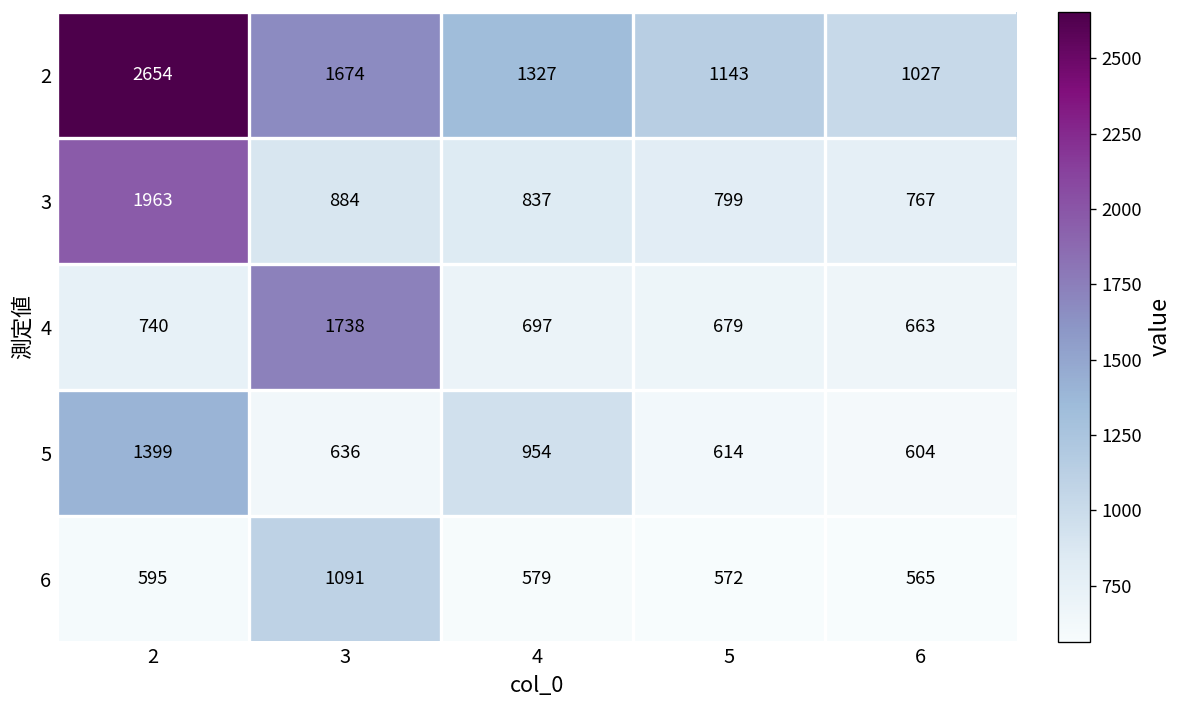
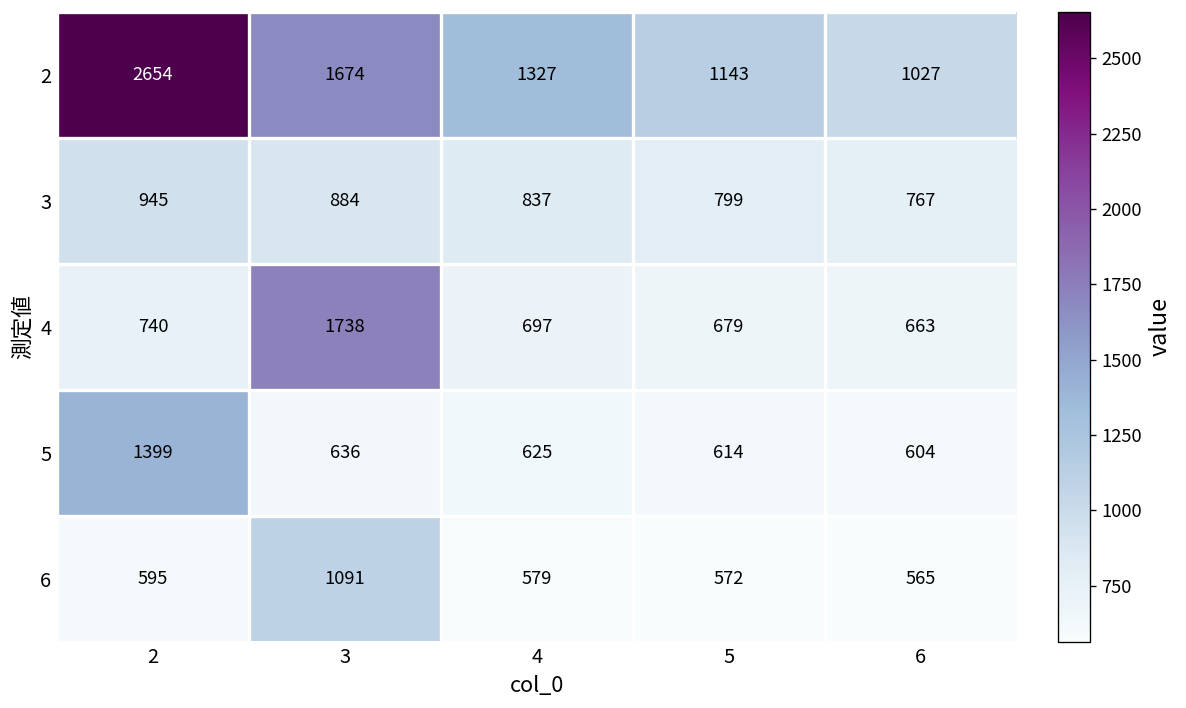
  {
    "2": {
      "2": 2654,
      "3": 1674,
      "4": 1327,
      "5": 1143,
      "6": 1027
    },
    "3": {
-     "2": 1963,
+     "2": 945,
      "3": 884,
      "4": 837,
      "5": 799,
      "6": 767
    },
    "4": {
      "2": 740,
      "3": 1738,
      "4": 697,
      "5": 679,
      "6": 663
    },
    "5": {
      "2": 1399,
      "3": 636,
-     "4": 954,
+     "4": 625,
      "5": 614,
      "6": 604
    },
    "6": {
      "2": 595,
      "3": 1091,
      "4": 579,
      "5": 572,
      "6": 565
    }
  }
